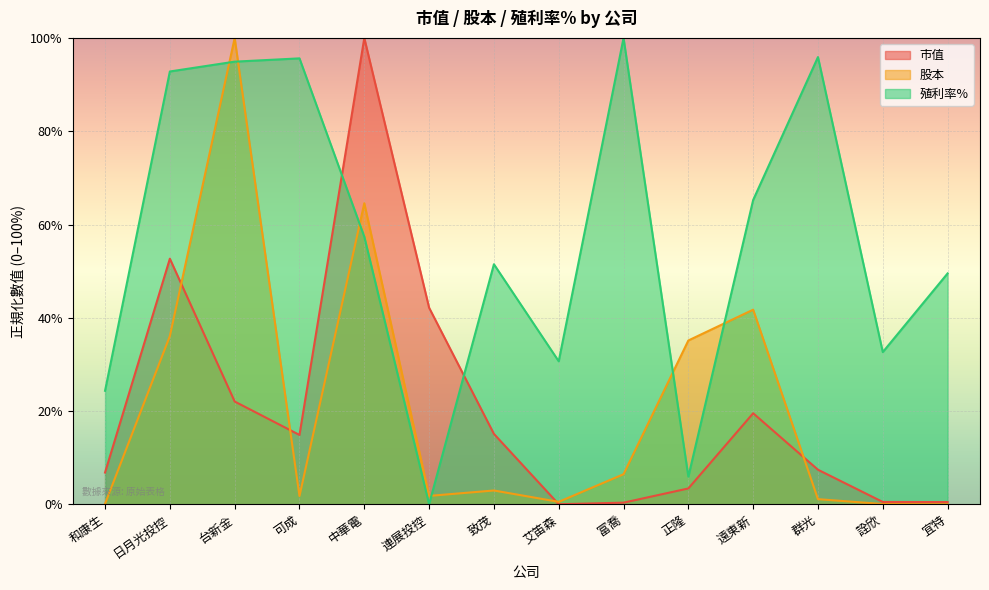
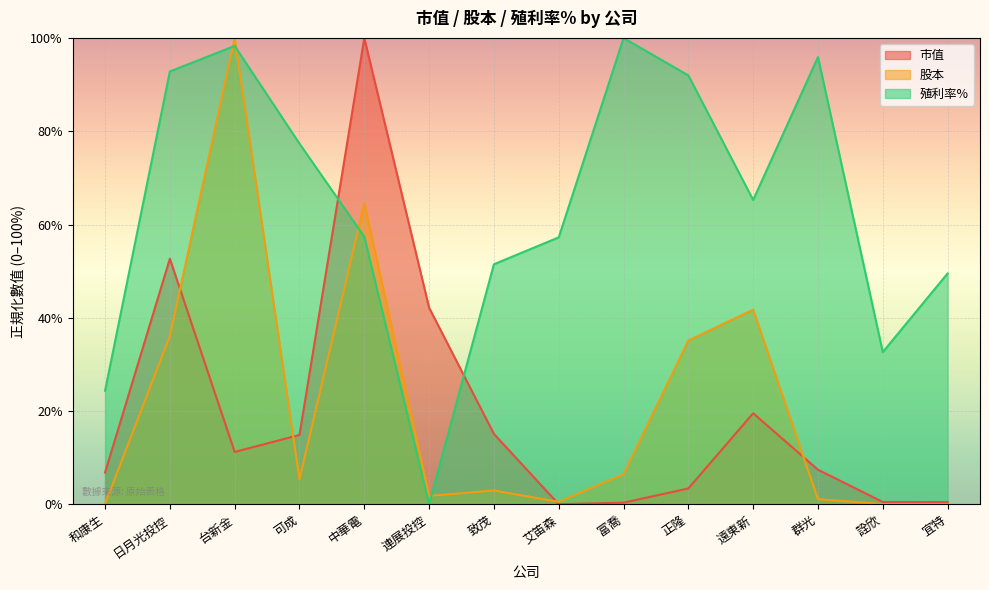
  {
    "市值": {
      "和康生": "7%",
      "日月光投控": "53%",
-     "台新金": "22%",
+     "台新金": "11%",
      "可成": "15%",
      "中華電": "100%",
      "連展投控": "42%",
      "致茂": "15%",
      "富喬": "0%",
      "正隆": "3%",
      "遠東新": "20%",
      "群光": "7%"
    },
    "股本": {
      "和康生": "0%",
      "日月光投控": "36%",
      "台新金": "100%",
-     "可成": "2%",
+     "可成": "5%",
      "中華電": "65%",
      "連展投控": "2%",
      "致茂": "3%",
      "富喬": "6%",
      "正隆": "35%",
      "遠東新": "42%",
      "群光": "1%"
    },
    "殖利率%": {
      "和康生": "24%",
      "日月光投控": "93%",
-     "台新金": "95%",
-     "可成": "96%",
+     "台新金": "98%",
+     "可成": "77%",
      "中華電": "57%",
      "連展投控": "0%",
      "致茂": "51%",
-     "艾笛森": "31%",
+     "艾笛森": "57%",
      "富喬": "100%",
-     "正隆": "6%",
+     "正隆": "92%",
      "遠東新": "65%",
      "群光": "96%",
      "詮欣": "33%",
      "宜特": "50%"
    }
  }
